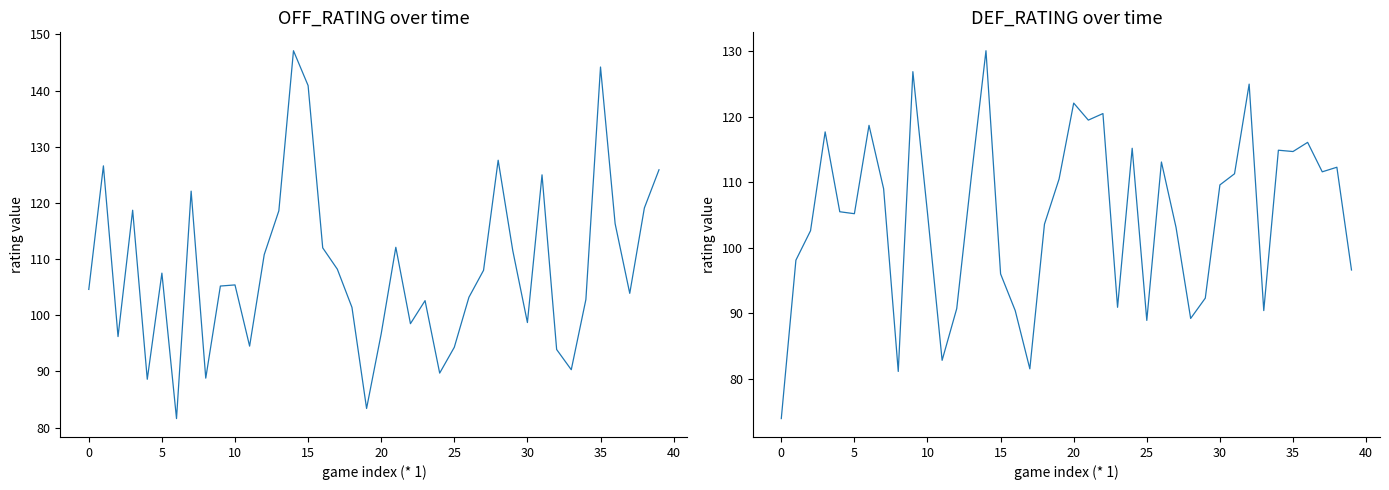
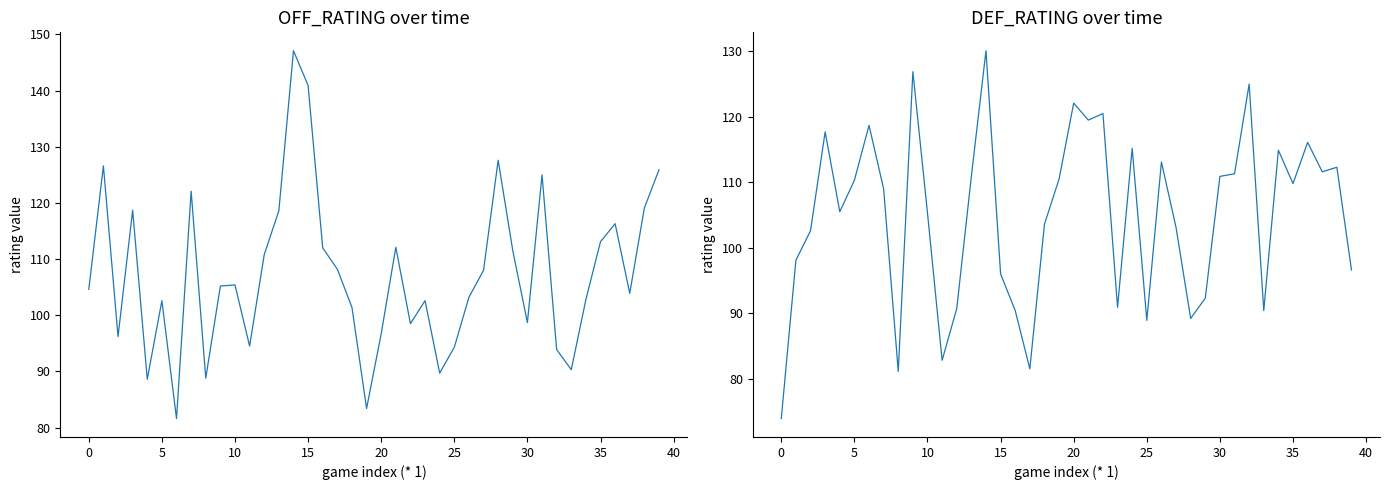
  {
    "OFF_RATING over time": {
      "0": 105,
-     "5": 108,
+     "5": 103,
      "10": 105,
      "15": 141,
      "20": 97,
      "25": 94,
      "30": 99,
-     "35": 144
+     "35": 113
    },
    "DEF_RATING over time": {
      "0": 74,
-     "5": 105,
+     "5": 110,
      "10": 105,
      "15": 96,
      "20": 122,
      "25": 89,
-     "30": 110,
-     "35": 115
+     "30": 111,
+     "35": 110
    }
  }
